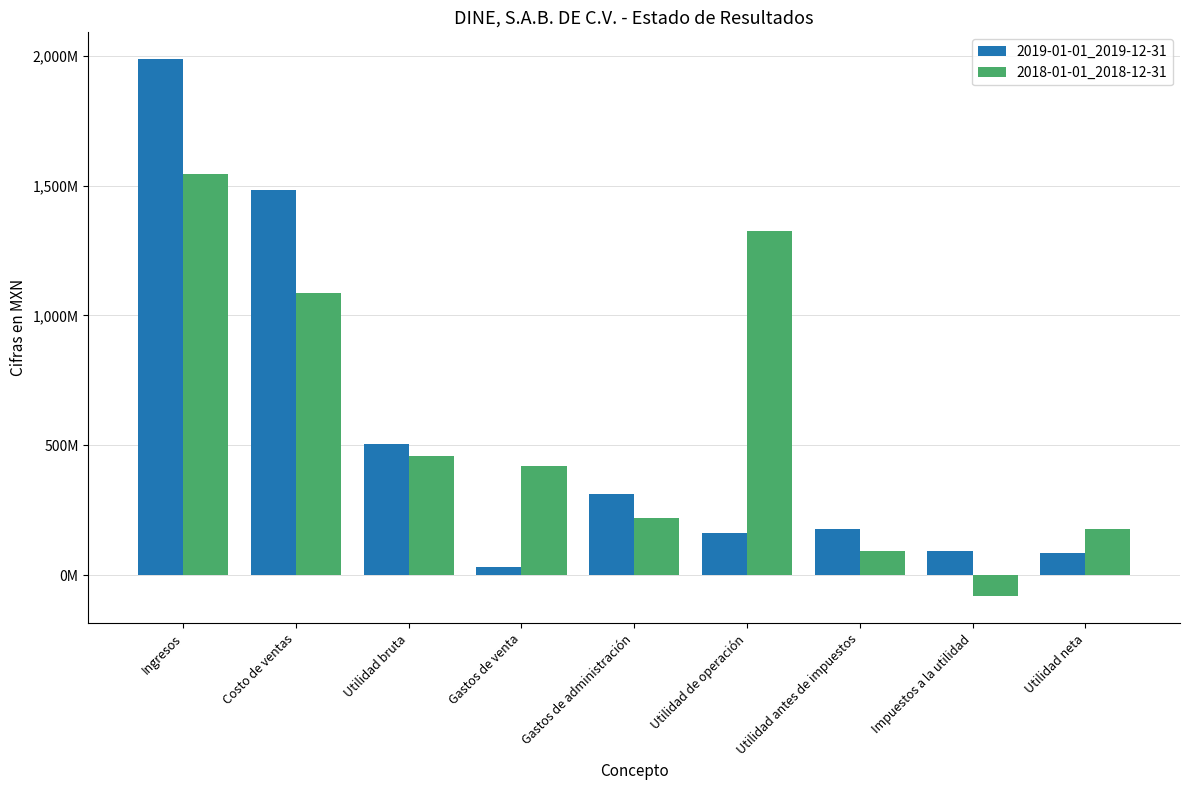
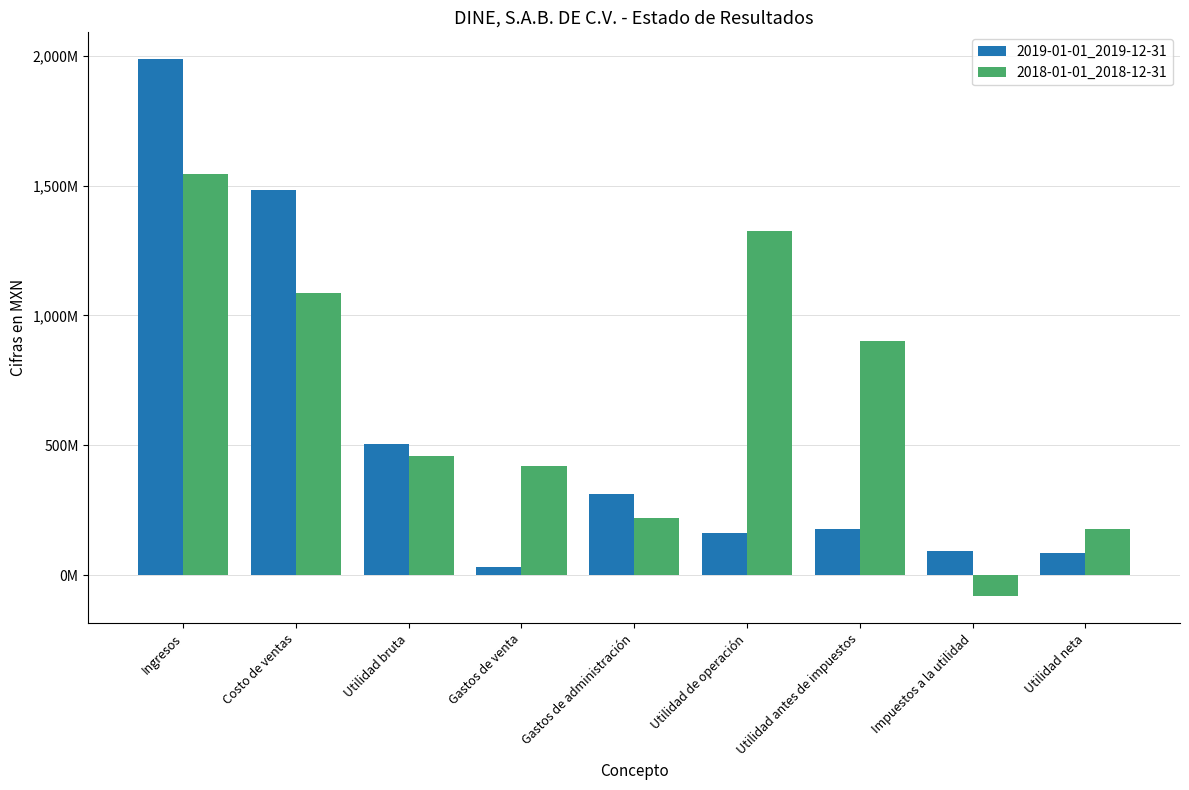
  {
    "2019-01-01_2019-12-31": {
      "Ingresos": "1,990,000,000",
      "Costo de ventas": "1,480,000,000",
      "Utilidad bruta": "500,000,000",
      "Gastos de venta": "30,000,000",
      "Gastos de administración": "310,000,000",
      "Utilidad de operación": "160,000,000",
      "Utilidad antes de impuestos": "180,000,000",
      "Impuestos a la utilidad": "90,000,000",
      "Utilidad neta": "90,000,000"
    },
    "2018-01-01_2018-12-31": {
      "Ingresos": "1,540,000,000",
      "Costo de ventas": "1,090,000,000",
      "Utilidad bruta": "460,000,000",
      "Gastos de venta": "420,000,000",
      "Gastos de administración": "220,000,000",
      "Utilidad de operación": "1,330,000,000",
-     "Utilidad antes de impuestos": "90,000,000",
+     "Utilidad antes de impuestos": "900,000,000",
      "Impuestos a la utilidad": "-80,000,000",
      "Utilidad neta": "180,000,000"
    }
  }
